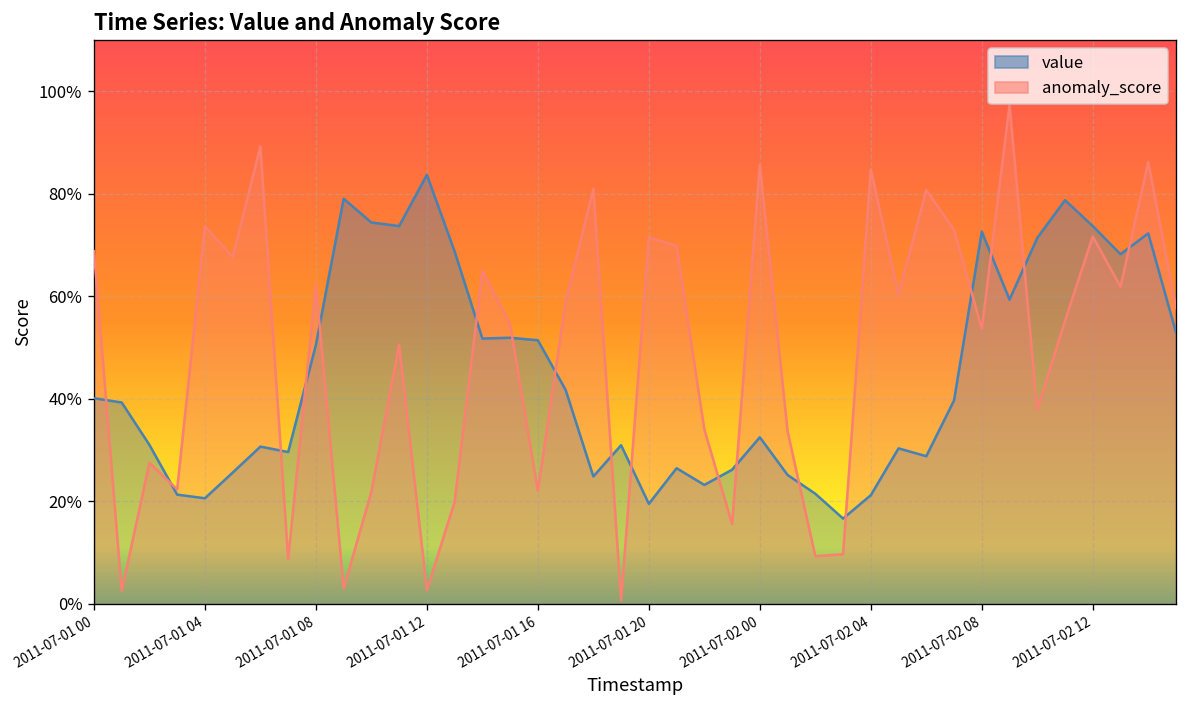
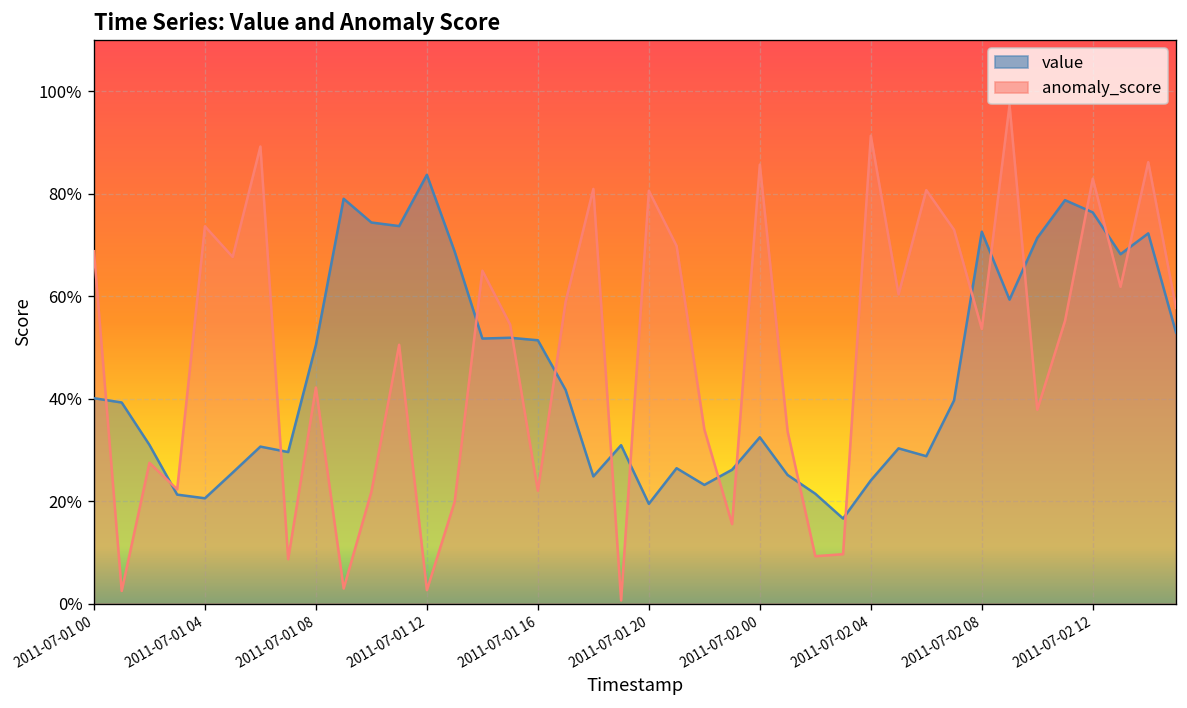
  {
    "value": {
      "2011-07-01 00": "40%",
      "2011-07-01 04": "21%",
      "2011-07-01 08": "51%",
      "2011-07-01 12": "84%",
      "2011-07-01 16": "51%",
      "2011-07-01 20": "19%",
      "2011-07-02 00": "32%",
-     "2011-07-02 04": "21%",
+     "2011-07-02 04": "24%",
      "2011-07-02 08": "73%",
-     "2011-07-02 12": "74%"
+     "2011-07-02 12": "76%"
    },
    "anomaly_score": {
      "2011-07-01 00": "69%",
      "2011-07-01 04": "74%",
-     "2011-07-01 08": "62%",
+     "2011-07-01 08": "42%",
      "2011-07-01 12": "3%",
      "2011-07-01 16": "22%",
-     "2011-07-01 20": "71%",
+     "2011-07-01 20": "81%",
      "2011-07-02 00": "86%",
-     "2011-07-02 04": "85%",
+     "2011-07-02 04": "91%",
      "2011-07-02 08": "54%",
-     "2011-07-02 12": "72%"
+     "2011-07-02 12": "83%"
    }
  }
